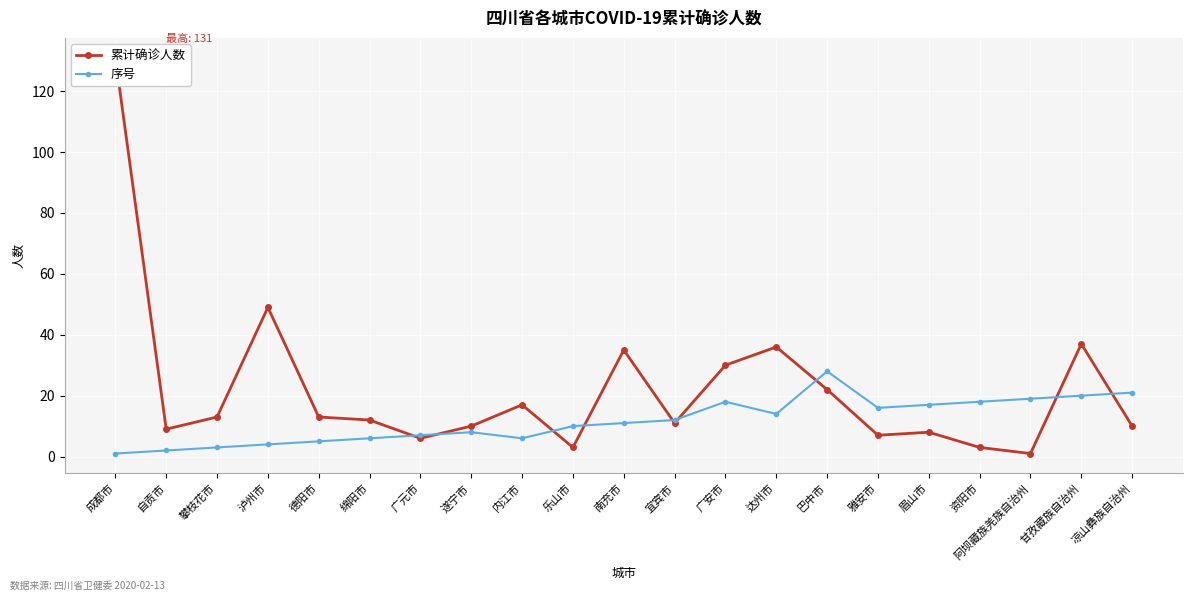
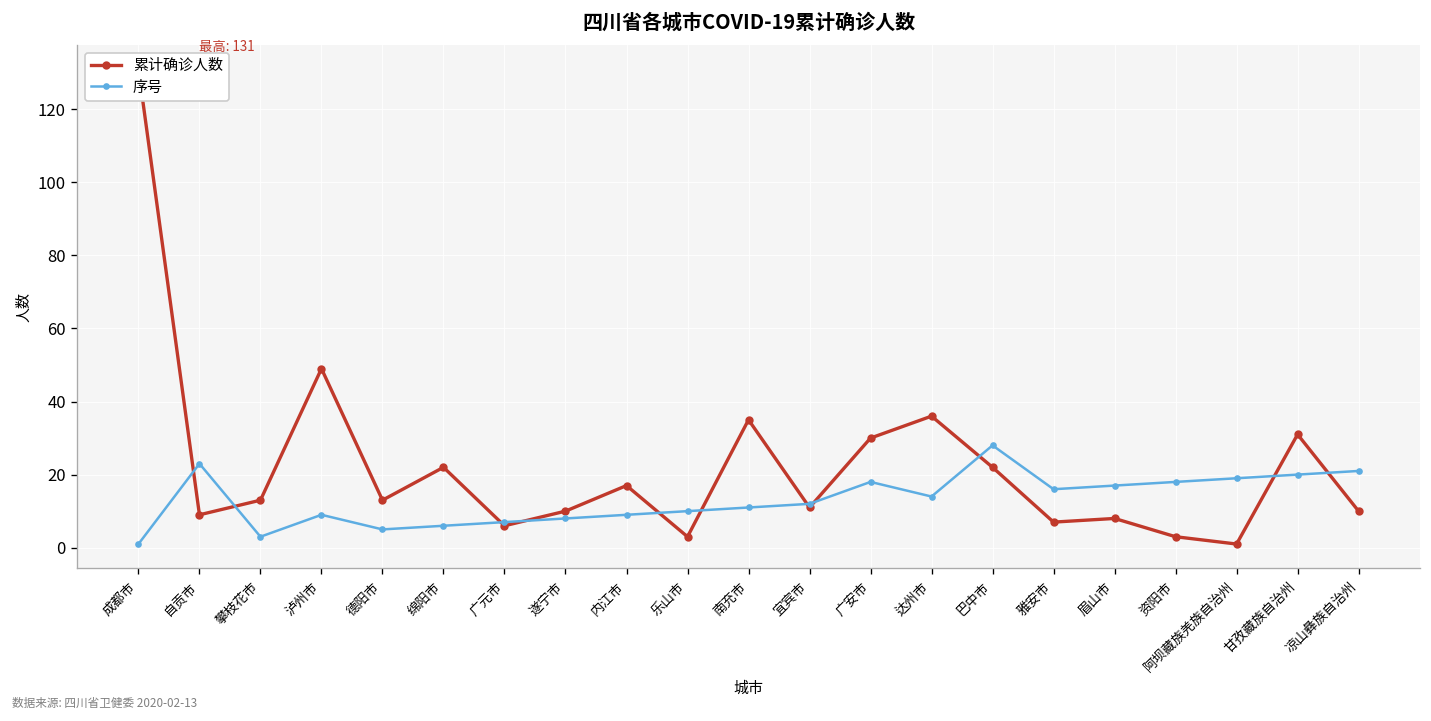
  {
    "累计确诊人数": {
      "自贡市": 9,
      "攀枝花市": 13,
      "泸州市": 49,
      "德阳市": 13,
-     "绵阳市": 12,
+     "绵阳市": 22,
      "广元市": 6,
      "遂宁市": 10,
      "内江市": 17,
      "乐山市": 3,
      "南充市": 35,
      "宜宾市": 11,
      "广安市": 30,
      "达州市": 36,
      "巴中市": 22,
      "雅安市": 7,
      "眉山市": 8,
      "资阳市": 3,
      "阿坝藏族羌族自治州": 1,
-     "甘孜藏族自治州": 37,
+     "甘孜藏族自治州": 31,
      "凉山彝族自治州": 10
    },
    "序号": {
      "成都市": 1,
-     "自贡市": 2,
+     "自贡市": 23,
      "攀枝花市": 3,
-     "泸州市": 4,
+     "泸州市": 9,
      "德阳市": 5,
      "绵阳市": 6,
      "广元市": 7,
      "遂宁市": 8,
-     "内江市": 6,
+     "内江市": 9,
      "乐山市": 10,
      "南充市": 11,
      "宜宾市": 12,
      "广安市": 18,
      "达州市": 14,
      "巴中市": 28,
      "雅安市": 16,
      "眉山市": 17,
      "资阳市": 18,
      "阿坝藏族羌族自治州": 19,
      "甘孜藏族自治州": 20,
      "凉山彝族自治州": 21
    }
  }
